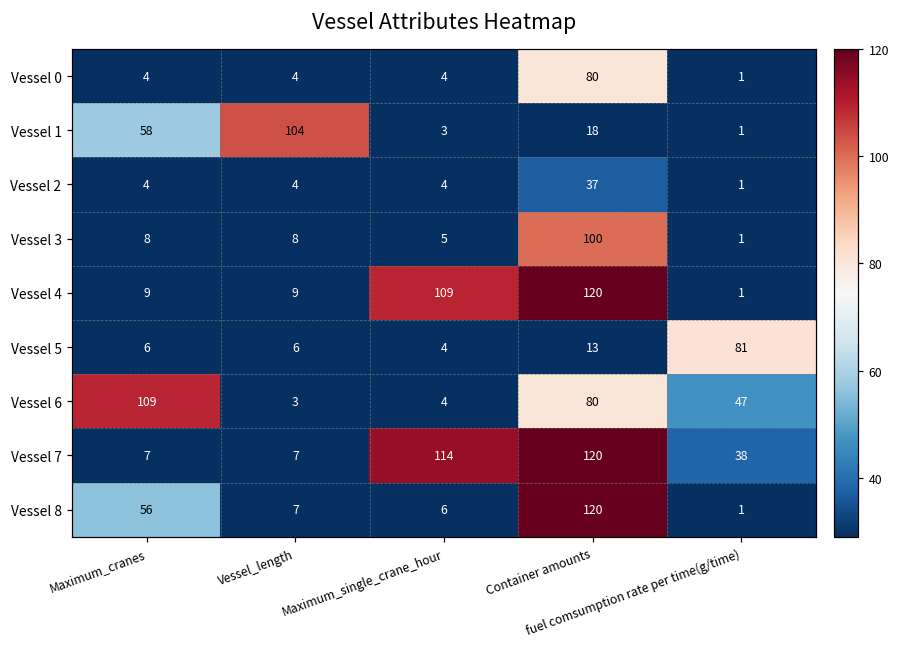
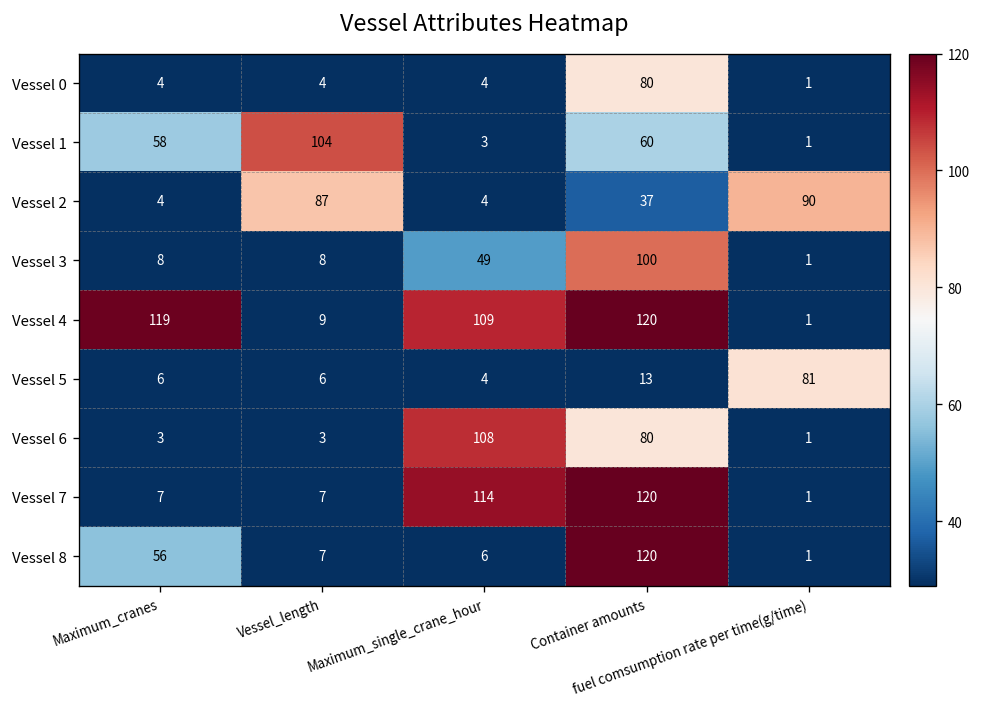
  {
    "Vessel 0": {
      "Maximum_cranes": 4,
      "Vessel_length": 4,
      "Maximum_single_crane_hour": 4,
      "Container amounts": 80,
      "fuel comsumption rate per time(g/time)": 1
    },
    "Vessel 1": {
      "Maximum_cranes": 58,
      "Vessel_length": 104,
      "Maximum_single_crane_hour": 3,
-     "Container amounts": 18,
+     "Container amounts": 60,
      "fuel comsumption rate per time(g/time)": 1
    },
    "Vessel 2": {
      "Maximum_cranes": 4,
-     "Vessel_length": 4,
+     "Vessel_length": 87,
      "Maximum_single_crane_hour": 4,
      "Container amounts": 37,
-     "fuel comsumption rate per time(g/time)": 1
+     "fuel comsumption rate per time(g/time)": 90
    },
    "Vessel 3": {
      "Maximum_cranes": 8,
      "Vessel_length": 8,
-     "Maximum_single_crane_hour": 5,
+     "Maximum_single_crane_hour": 49,
      "Container amounts": 100,
      "fuel comsumption rate per time(g/time)": 1
    },
    "Vessel 4": {
-     "Maximum_cranes": 9,
+     "Maximum_cranes": 119,
      "Vessel_length": 9,
      "Maximum_single_crane_hour": 109,
      "Container amounts": 120,
      "fuel comsumption rate per time(g/time)": 1
    },
    "Vessel 5": {
      "Maximum_cranes": 6,
      "Vessel_length": 6,
      "Maximum_single_crane_hour": 4,
      "Container amounts": 13,
      "fuel comsumption rate per time(g/time)": 81
    },
    "Vessel 6": {
-     "Maximum_cranes": 109,
+     "Maximum_cranes": 3,
      "Vessel_length": 3,
-     "Maximum_single_crane_hour": 4,
+     "Maximum_single_crane_hour": 108,
      "Container amounts": 80,
-     "fuel comsumption rate per time(g/time)": 47
+     "fuel comsumption rate per time(g/time)": 1
    },
    "Vessel 7": {
      "Maximum_cranes": 7,
      "Vessel_length": 7,
      "Maximum_single_crane_hour": 114,
      "Container amounts": 120,
-     "fuel comsumption rate per time(g/time)": 38
+     "fuel comsumption rate per time(g/time)": 1
    },
    "Vessel 8": {
      "Maximum_cranes": 56,
      "Vessel_length": 7,
      "Maximum_single_crane_hour": 6,
      "Container amounts": 120,
      "fuel comsumption rate per time(g/time)": 1
    }
  }
